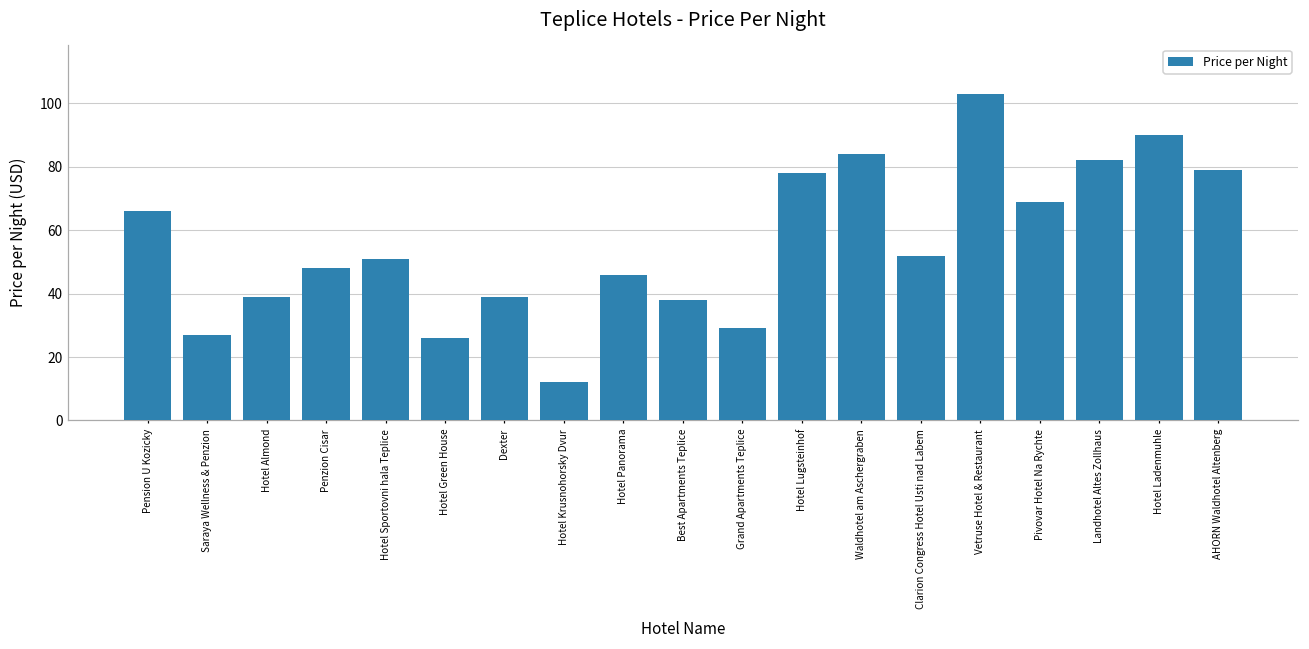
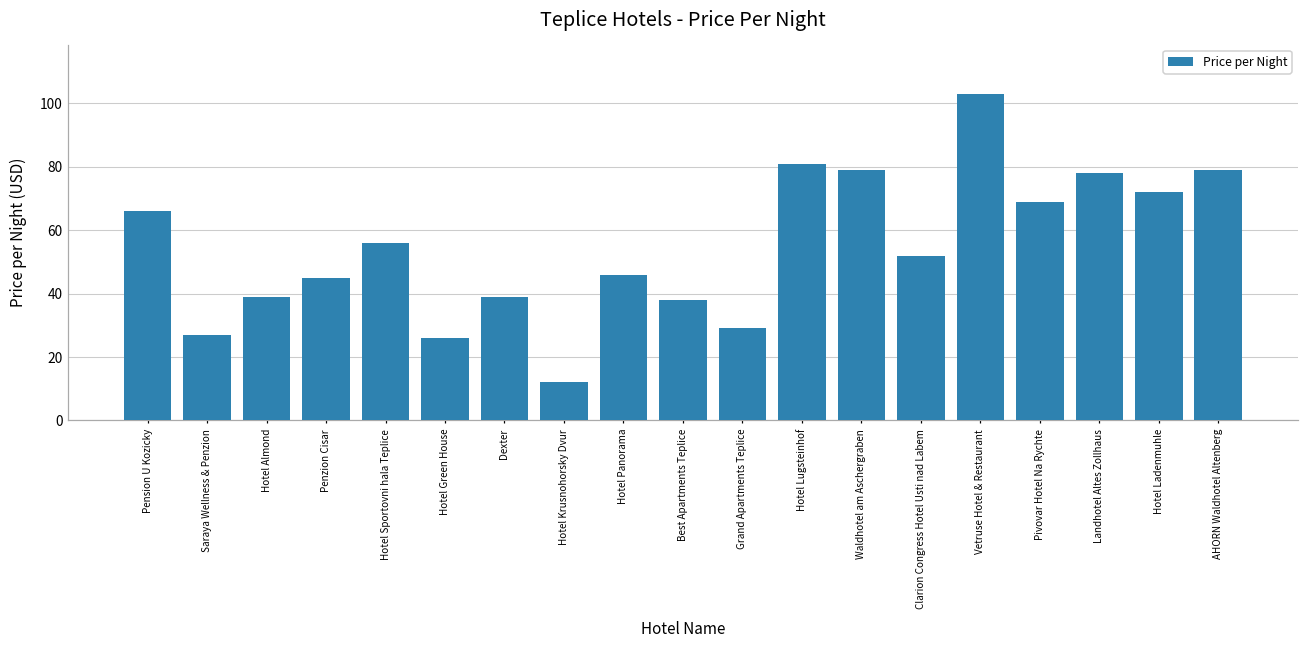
  {
    "Pension U Kozicky": 66,
    "Saraya Wellness & Penzion": 27,
    "Hotel Almond": 39,
-   "Penzion Cisar": 48,
-   "Hotel Sportovni hala Teplice": 51,
+   "Penzion Cisar": 45,
+   "Hotel Sportovni hala Teplice": 56,
    "Hotel Green House": 26,
    "Dexter": 39,
    "Hotel Krusnohorsky Dvur": 12,
    "Hotel Panorama": 46,
    "Best Apartments Teplice": 38,
    "Grand Apartments Teplice": 29,
-   "Hotel Lugsteinhof": 78,
-   "Waldhotel am Aschergraben": 84,
+   "Hotel Lugsteinhof": 81,
+   "Waldhotel am Aschergraben": 79,
    "Clarion Congress Hotel Usti nad Labem": 52,
    "Vetruse Hotel & Restaurant": 103,
    "Pivovar Hotel Na Rychte": 69,
-   "Landhotel Altes Zollhaus": 82,
-   "Hotel Ladenmuhle": 90,
+   "Landhotel Altes Zollhaus": 78,
+   "Hotel Ladenmuhle": 72,
    "AHORN Waldhotel Altenberg": 79
  }
